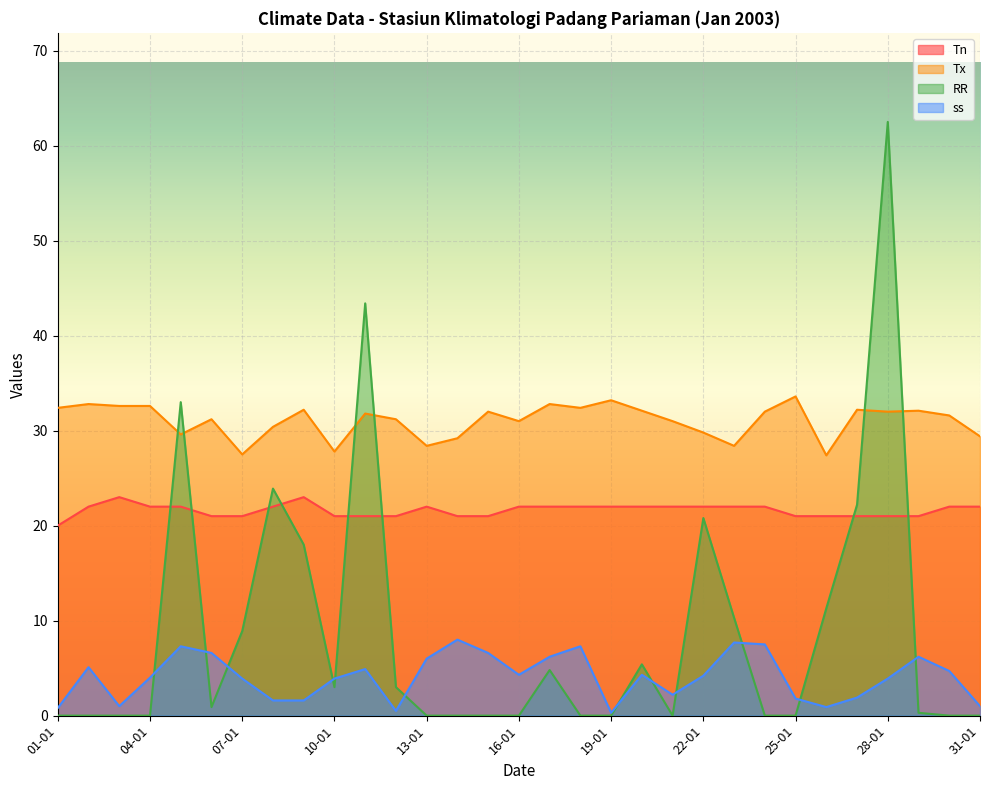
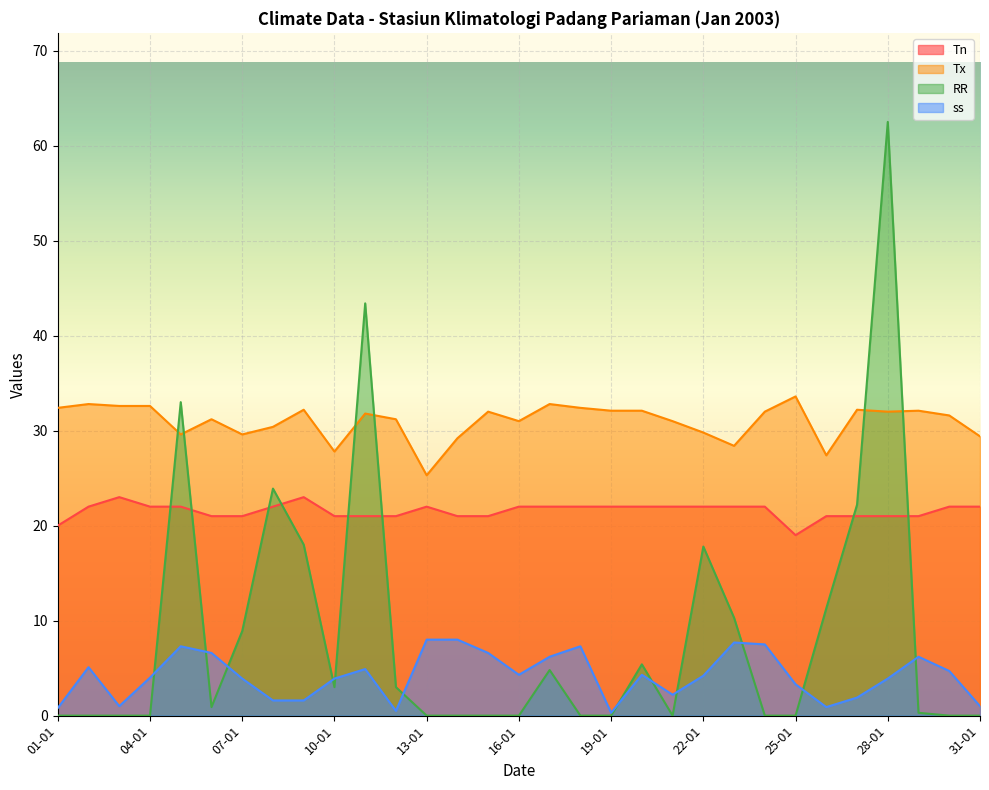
  {
    "Tn": {
      "01-01": 20,
      "04-01": 22,
      "07-01": 21,
      "10-01": 21,
      "13-01": 22,
      "16-01": 22,
      "19-01": 22,
      "22-01": 22,
-     "25-01": 21,
+     "25-01": 19,
      "28-01": 21,
      "31-01": 22
    },
    "Tx": {
      "01-01": 32,
      "04-01": 33,
-     "07-01": 28,
+     "07-01": 30,
      "10-01": 28,
-     "13-01": 28,
+     "13-01": 25,
      "16-01": 31,
-     "19-01": 33,
+     "19-01": 32,
      "22-01": 30,
      "25-01": 34,
      "28-01": 32,
      "31-01": 29
    },
    "RR": {
      "01-01": 0,
      "04-01": 0,
      "07-01": 9,
      "10-01": 3,
      "13-01": 0,
      "16-01": 0,
      "19-01": 0,
-     "22-01": 21,
+     "22-01": 18,
      "25-01": 0,
      "28-01": 63,
      "31-01": 0
    },
    "ss": {
      "01-01": 1,
      "04-01": 4,
      "07-01": 4,
      "10-01": 4,
-     "13-01": 6,
+     "13-01": 8,
      "16-01": 4,
      "19-01": 0,
      "22-01": 4,
-     "25-01": 2,
+     "25-01": 3,
      "28-01": 4,
      "31-01": 1
    }
  }
